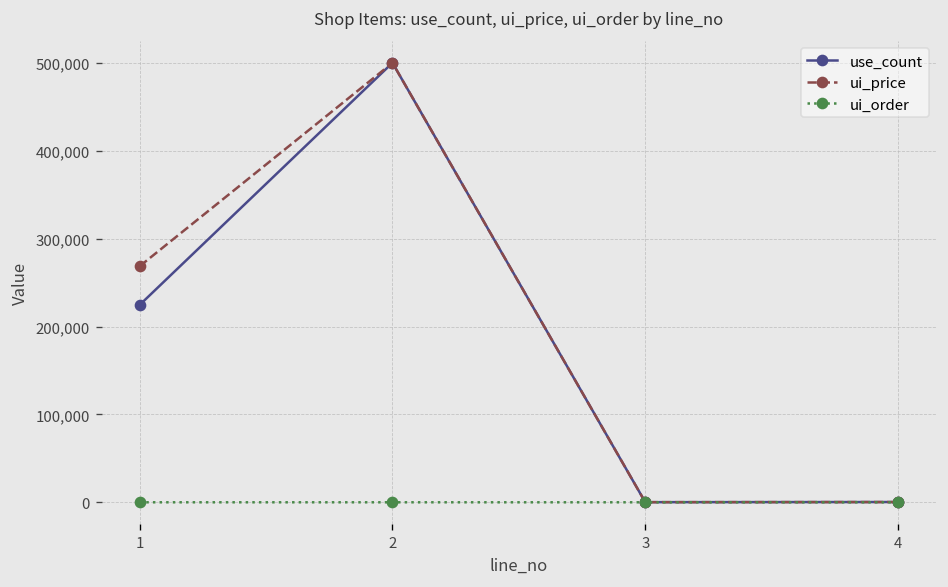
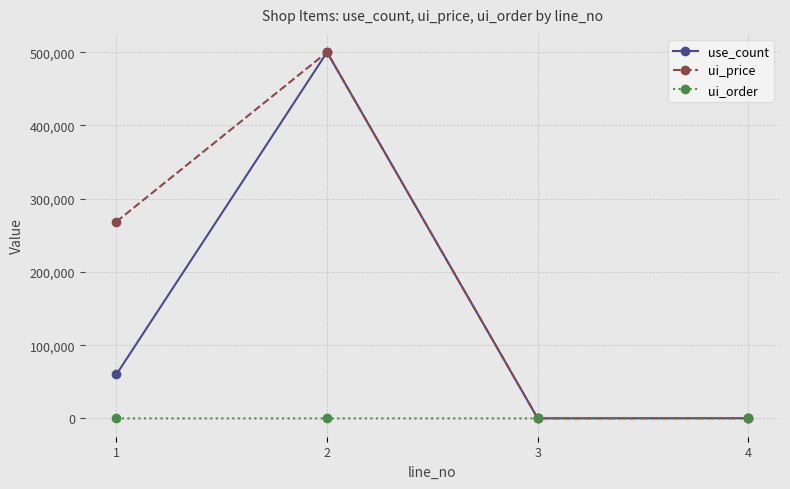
  {
    "use_count": {
-     "1": "220,000"
+     "1": "60,000"
    },
    "ui_price": {
      "1": "270,000"
    },
    "ui_order": {
      "1": "0",
      "2": "0"
    }
  }
